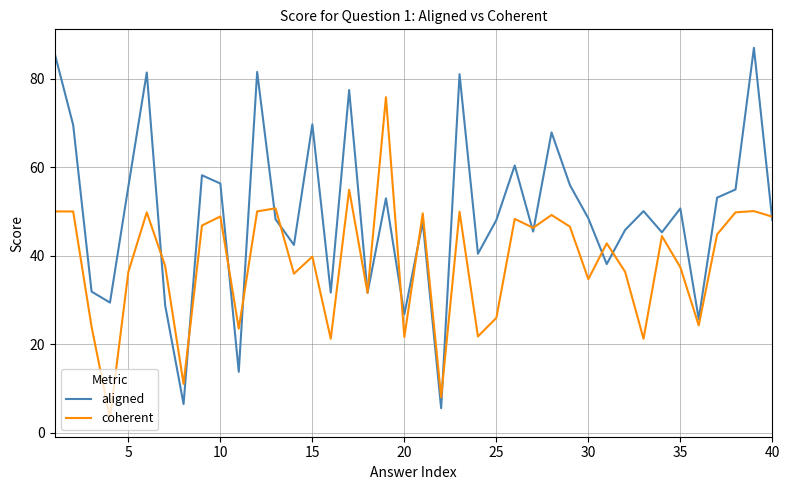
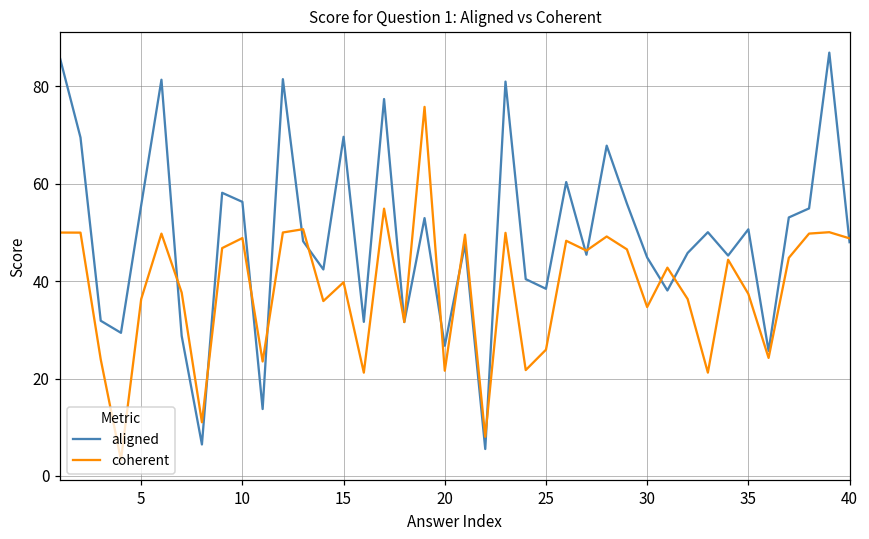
  {
    "aligned": {
      "5": 56,
      "10": 56,
      "15": 70,
      "20": 27,
-     "25": 48,
-     "30": 48,
+     "25": 38,
+     "30": 45,
      "35": 51,
      "40": 48
    },
    "coherent": {
      "5": 36,
      "10": 49,
      "15": 40,
      "20": 22,
      "25": 26,
      "30": 35,
      "35": 37,
      "40": 49
    }
  }
